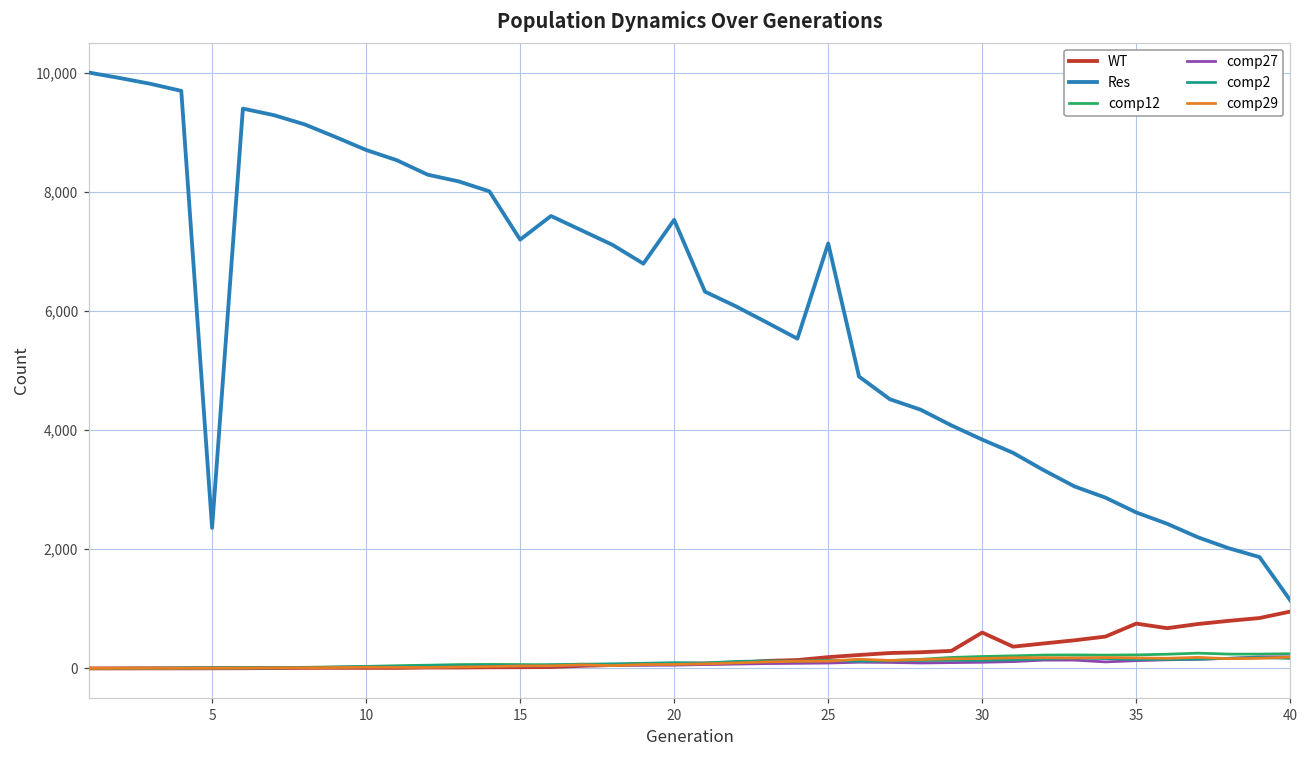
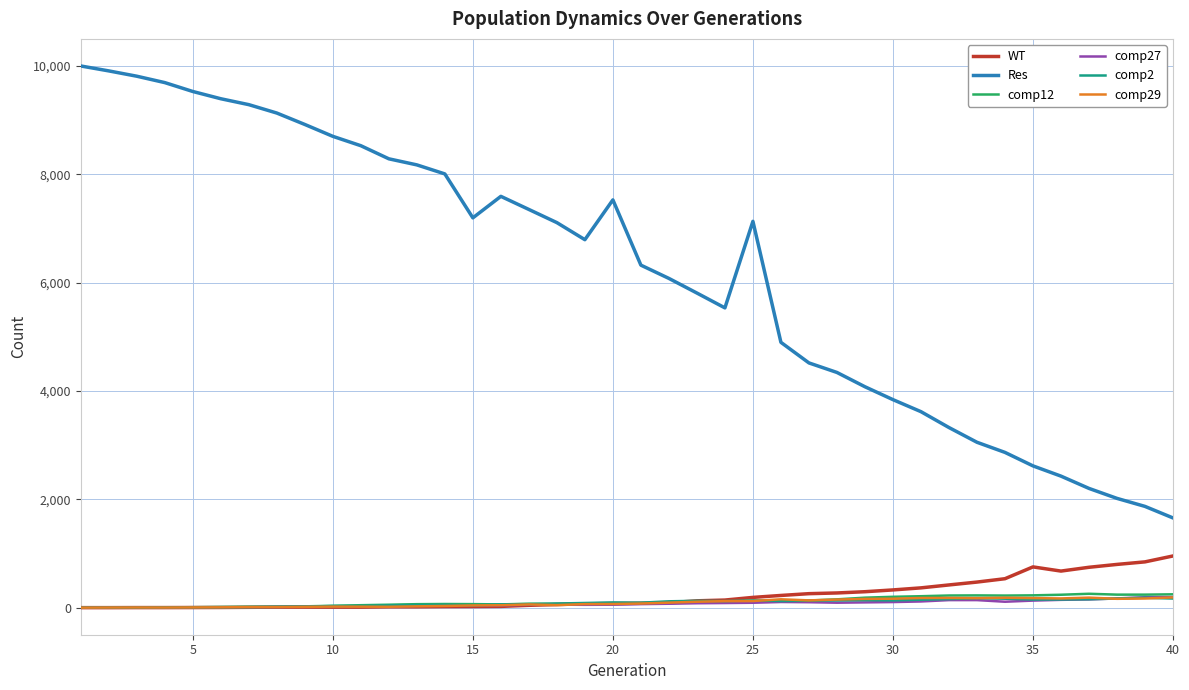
  {
    "WT": {
      "25": "200",
-     "30": "600",
+     "30": "300",
      "35": "800",
      "40": "1,000"
    },
    "Res": {
-     "5": "2,400",
+     "5": "9,500",
      "10": "8,700",
      "15": "7,200",
      "20": "7,500",
      "25": "7,100",
      "30": "3,800",
      "35": "2,600",
-     "40": "1,100"
+     "40": "1,700"
    }
  }
